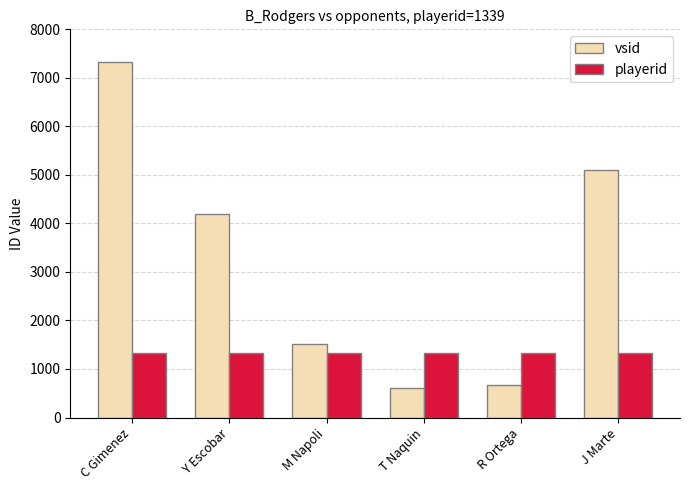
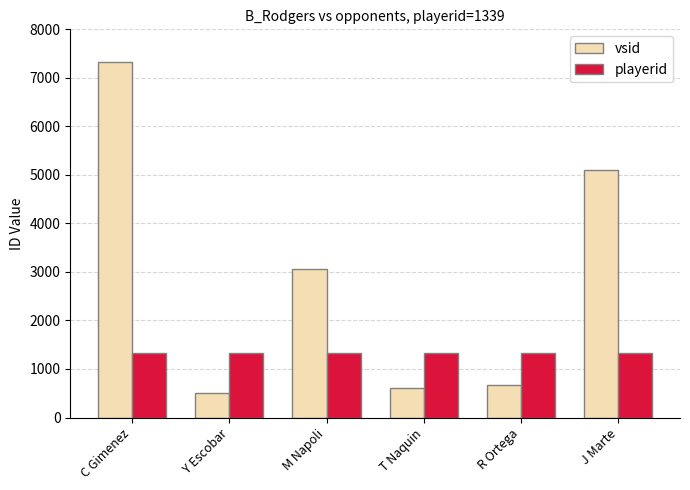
  {
    "vsid": {
      "C Gimenez": 7300,
-     "Y Escobar": 4200,
-     "M Napoli": 1500,
+     "Y Escobar": 500,
+     "M Napoli": 3100,
      "T Naquin": 600,
      "R Ortega": 700,
      "J Marte": 5100
    },
    "playerid": {
      "C Gimenez": 1300,
      "Y Escobar": 1300,
      "M Napoli": 1300,
      "T Naquin": 1300,
      "R Ortega": 1300,
      "J Marte": 1300
    }
  }
